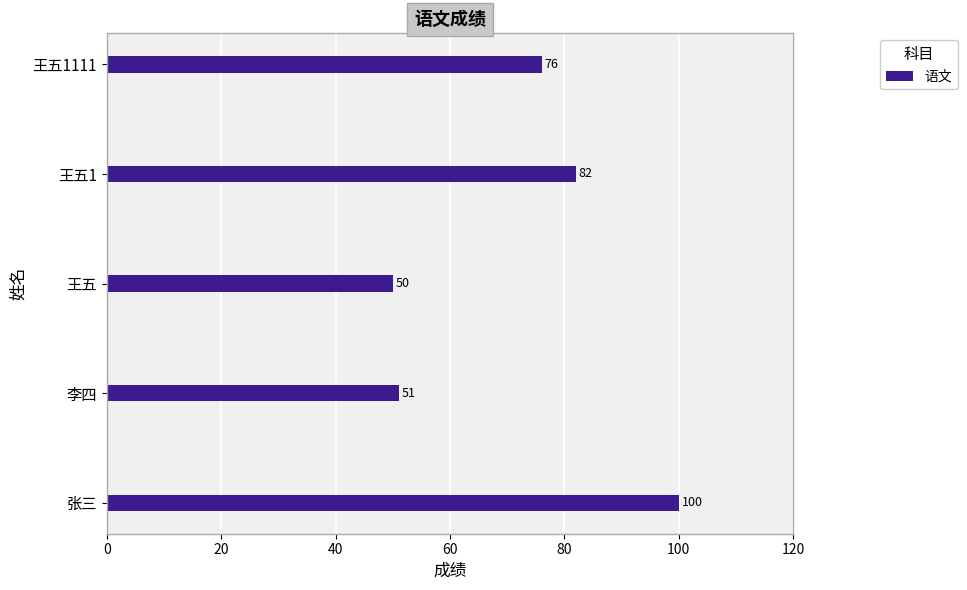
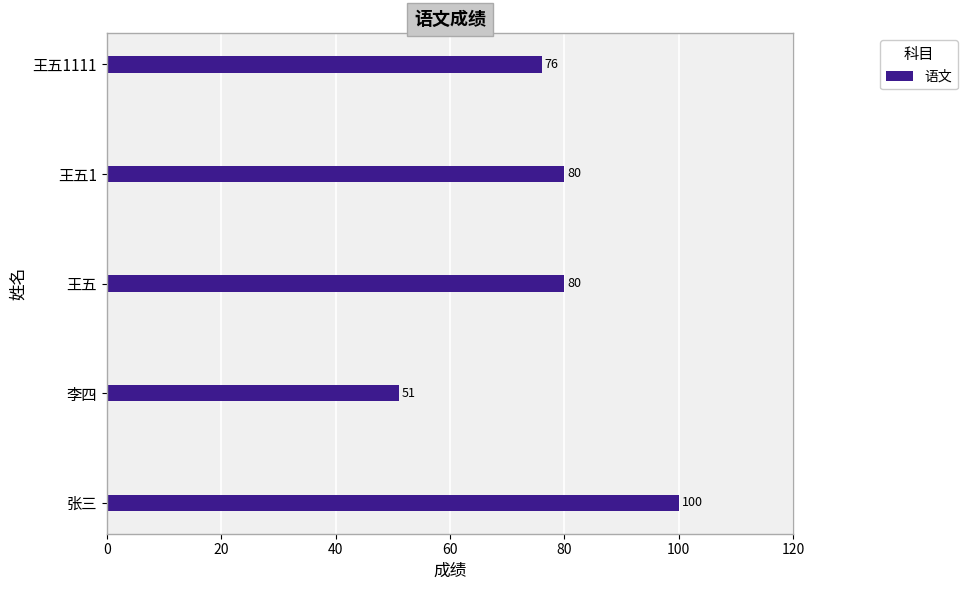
  {
    "王五1111": 76,
-   "王五1": 82,
-   "王五": 50,
+   "王五1": 80,
+   "王五": 80,
    "李四": 51,
    "张三": 100
  }
